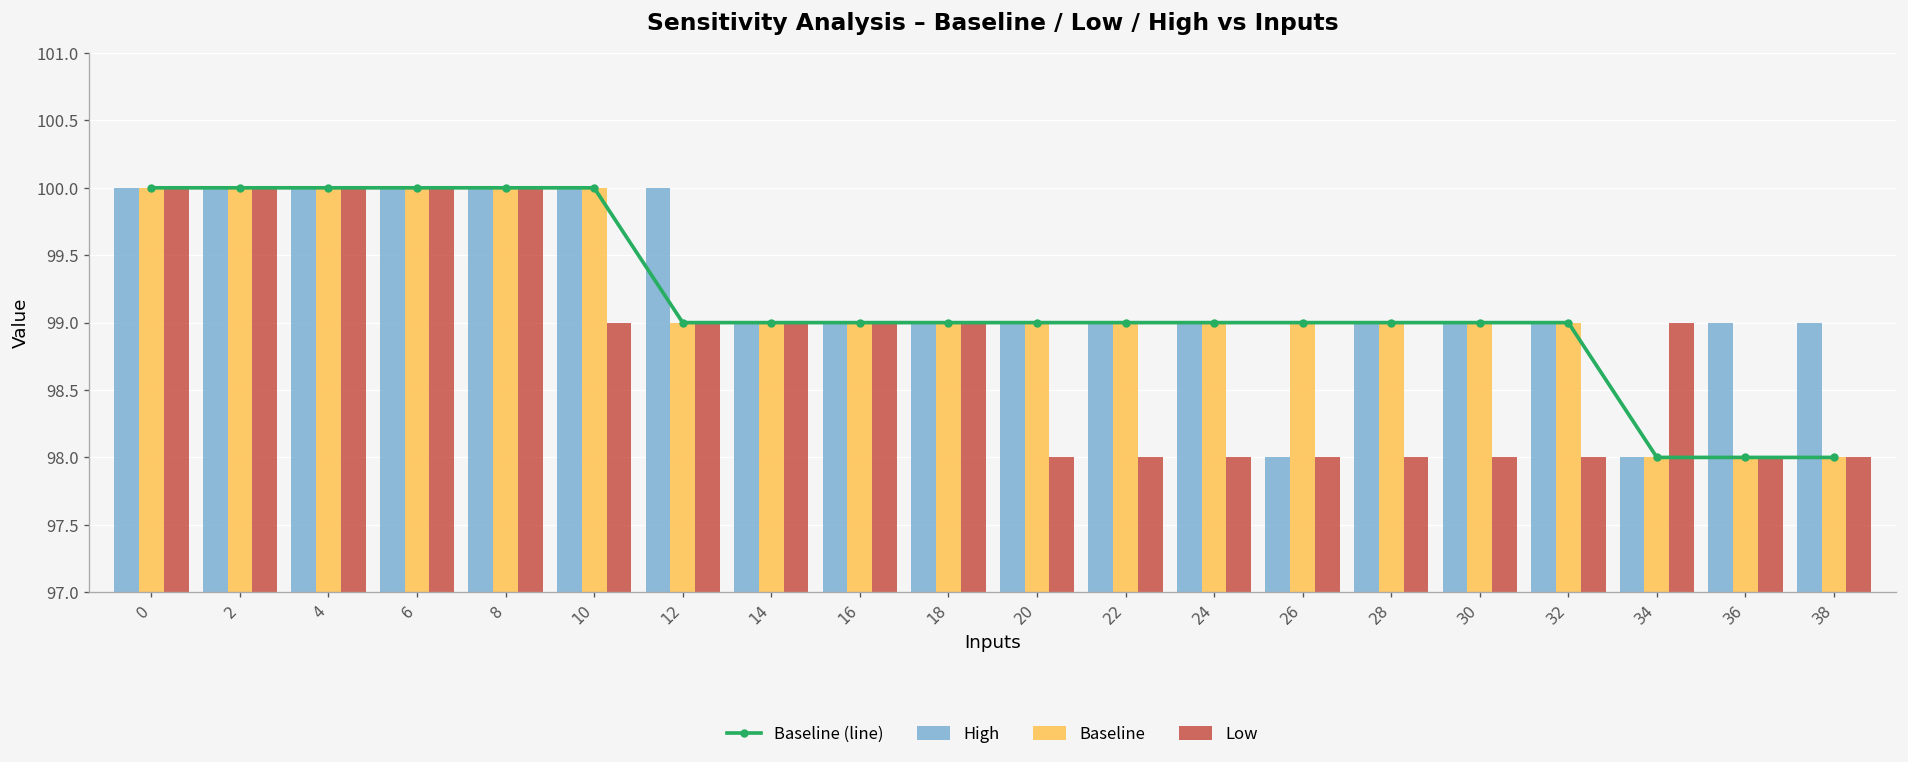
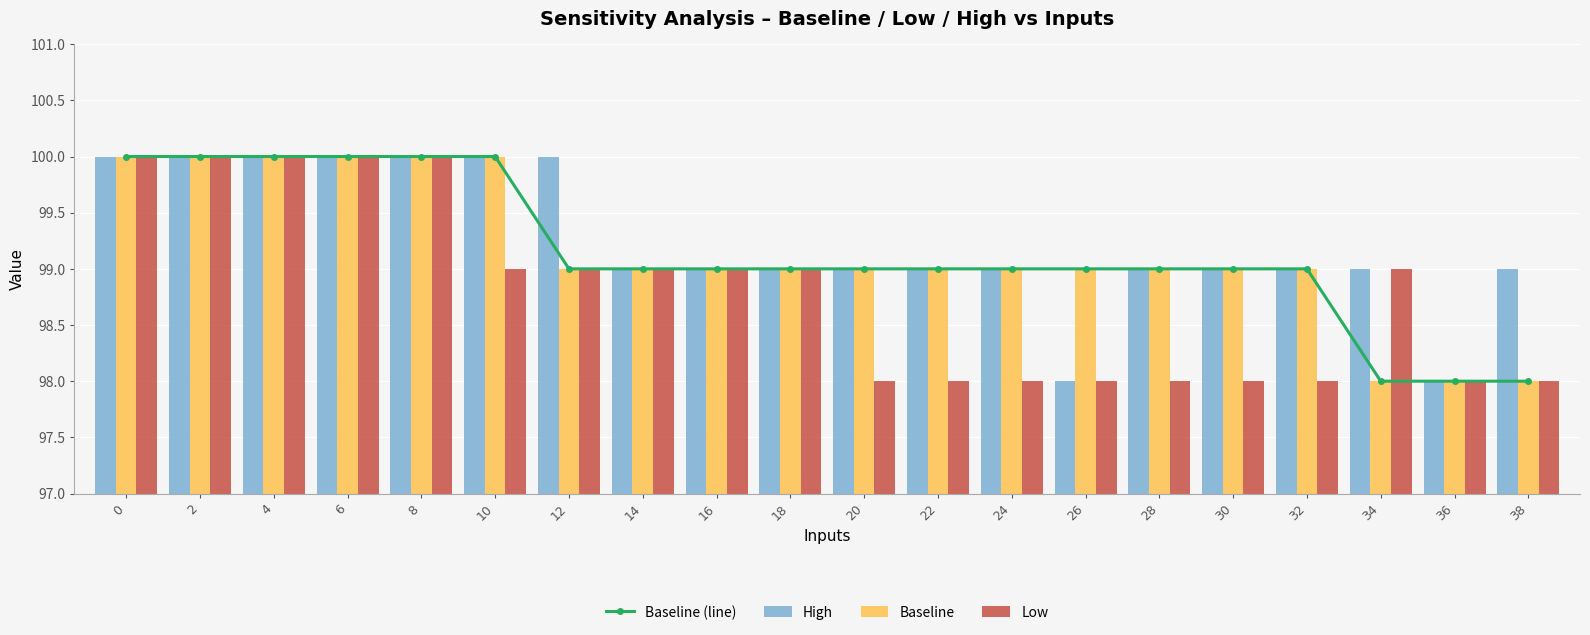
  {
    "High": {
      "0": 100,
      "2": 100,
      "4": 100,
      "6": 100,
      "8": 100,
      "10": 100,
      "12": 100,
      "14": 99,
      "16": 99,
      "18": 99,
      "20": 99,
      "22": 99,
      "24": 99,
      "26": 98,
      "28": 99,
      "30": 99,
      "32": 99,
-     "34": 98,
-     "36": 99,
+     "34": 99,
+     "36": 98,
      "38": 99
    },
    "Baseline (line)": {
      "0": 100,
      "2": 100,
      "4": 100,
      "6": 100,
      "8": 100,
      "10": 100,
      "12": 99,
      "14": 99,
      "16": 99,
      "18": 99,
      "20": 99,
      "22": 99,
      "24": 99,
      "26": 99,
      "28": 99,
      "30": 99,
      "32": 99,
      "34": 98,
      "36": 98,
      "38": 98
    },
    "Baseline": {
      "0": 100,
      "2": 100,
      "4": 100,
      "6": 100,
      "8": 100,
      "10": 100,
      "12": 99,
      "14": 99,
      "16": 99,
      "18": 99,
      "20": 99,
      "22": 99,
      "24": 99,
      "26": 99,
      "28": 99,
      "30": 99,
      "32": 99,
      "34": 98,
      "36": 98,
      "38": 98
    },
    "Low": {
      "0": 100,
      "2": 100,
      "4": 100,
      "6": 100,
      "8": 100,
      "10": 99,
      "12": 99,
      "14": 99,
      "16": 99,
      "18": 99,
      "20": 98,
      "22": 98,
      "24": 98,
      "26": 98,
      "28": 98,
      "30": 98,
      "32": 98,
      "34": 99,
      "36": 98,
      "38": 98
    }
  }
